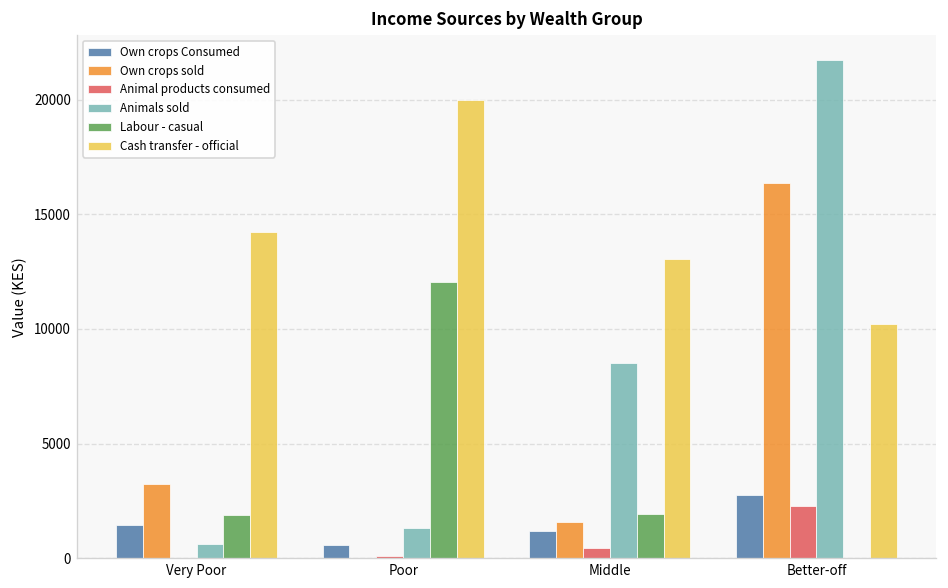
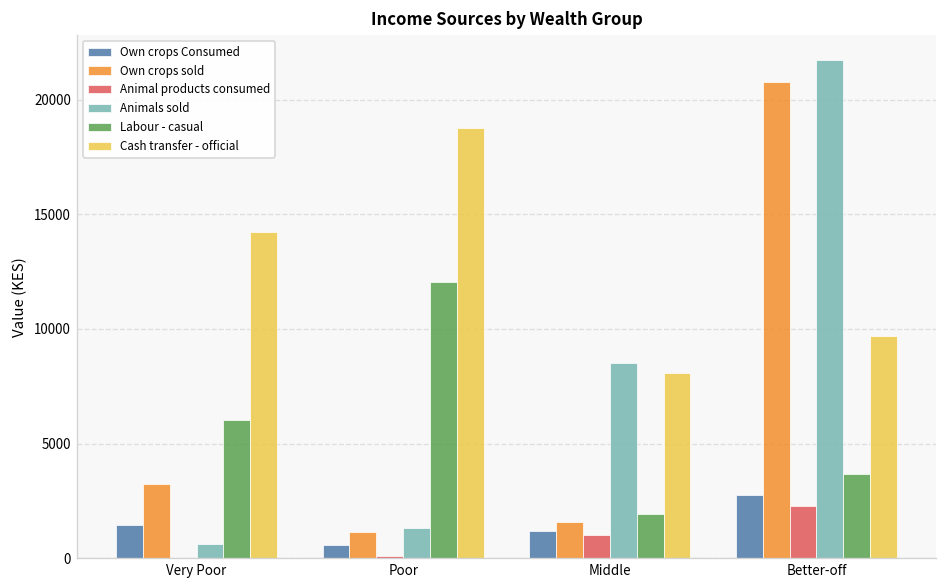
  {
    "Own crops Consumed": {
      "Very Poor": 1500,
      "Poor": 600,
      "Middle": 1200,
      "Better-off": 2700
    },
    "Own crops sold": {
      "Very Poor": 3200,
-     "Poor": 0,
+     "Poor": 1200,
      "Middle": 1600,
-     "Better-off": 16400
+     "Better-off": 20800
    },
    "Animal products consumed": {
      "Very Poor": 0,
-     "Middle": 400,
+     "Middle": 1000,
      "Better-off": 2300
    },
    "Animals sold": {
      "Very Poor": 600,
      "Poor": 1300,
      "Middle": 8500,
      "Better-off": 21700
    },
    "Labour - casual": {
-     "Very Poor": 1900,
+     "Very Poor": 6000,
      "Poor": 12100,
      "Middle": 1900,
-     "Better-off": 0
+     "Better-off": 3700
    },
    "Cash transfer - official": {
      "Very Poor": 14200,
-     "Poor": 20000,
-     "Middle": 13100,
-     "Better-off": 10200
+     "Poor": 18800,
+     "Middle": 8100,
+     "Better-off": 9700
    }
  }
